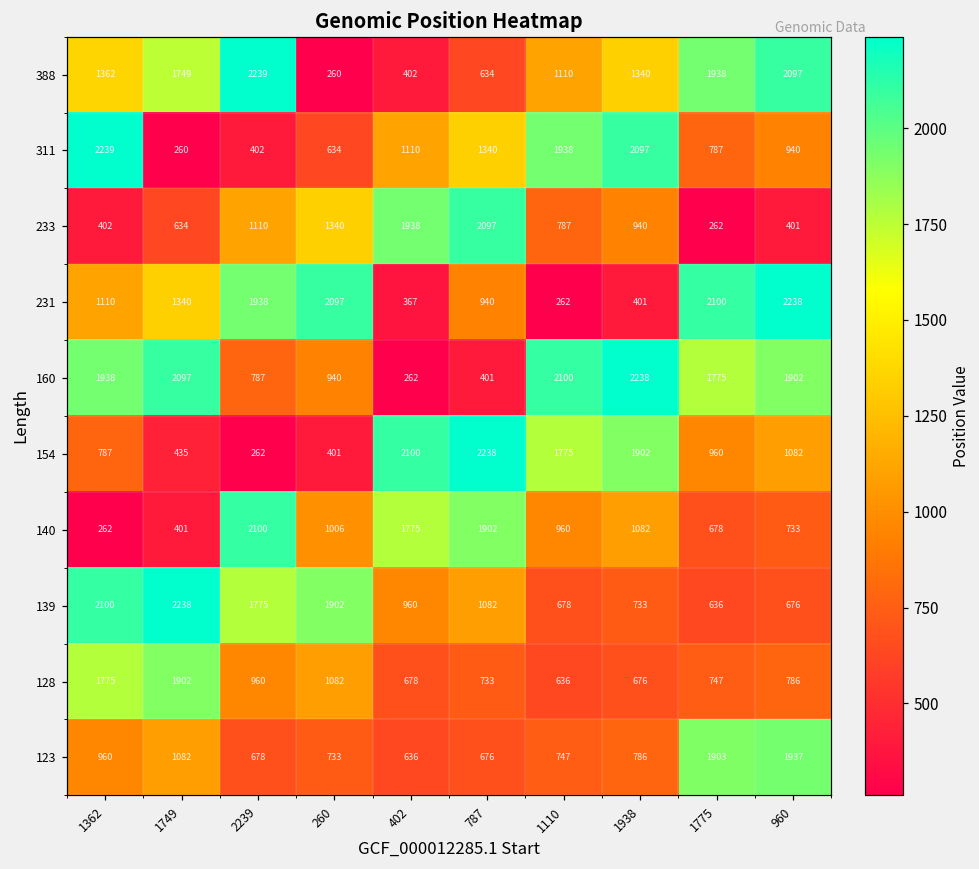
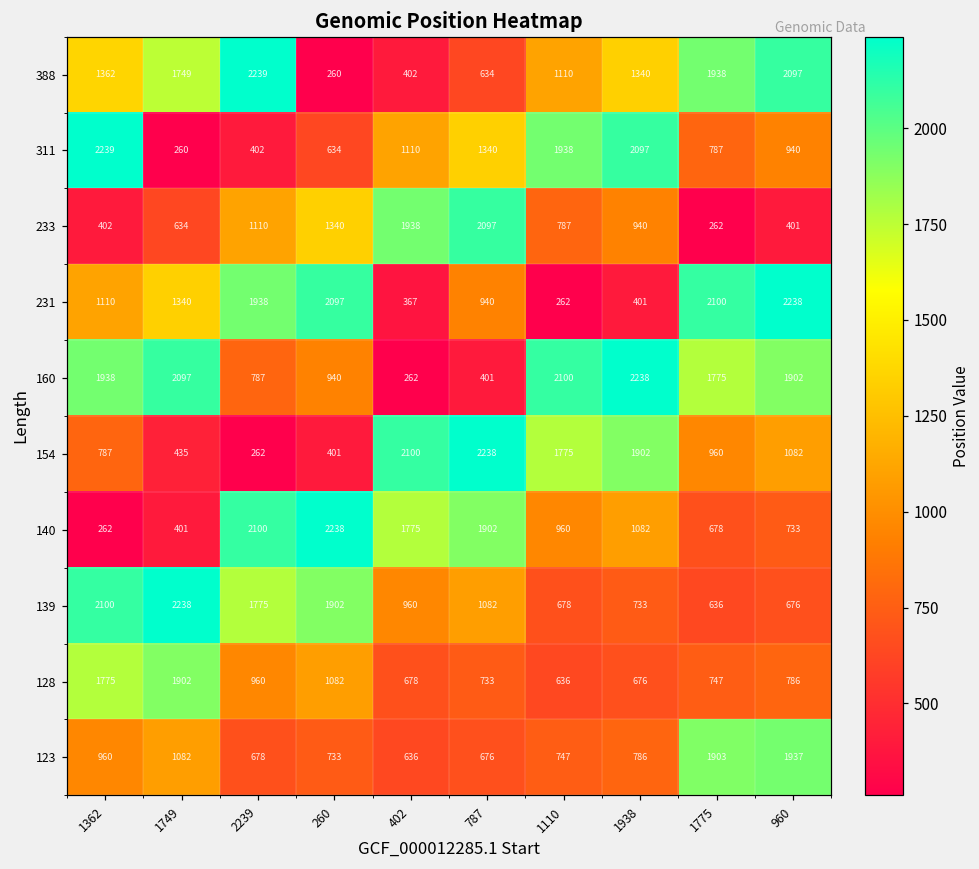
  {
    "388": {
      "1362": 1362,
      "1749": 1749,
      "2239": 2239,
      "260": 260,
      "402": 402,
      "787": 634,
      "1110": 1110,
      "1938": 1340,
      "1775": 1938,
      "960": 2097
    },
    "311": {
      "1362": 2239,
      "1749": 260,
      "2239": 402,
      "260": 634,
      "402": 1110,
      "787": 1340,
      "1110": 1938,
      "1938": 2097,
      "1775": 787,
      "960": 940
    },
    "233": {
      "1362": 402,
      "1749": 634,
      "2239": 1110,
      "260": 1340,
      "402": 1938,
      "787": 2097,
      "1110": 787,
      "1938": 940,
      "1775": 262,
      "960": 401
    },
    "231": {
      "1362": 1110,
      "1749": 1340,
      "2239": 1938,
      "260": 2097,
      "402": 367,
      "787": 940,
      "1110": 262,
      "1938": 401,
      "1775": 2100,
      "960": 2238
    },
    "160": {
      "1362": 1938,
      "1749": 2097,
      "2239": 787,
      "260": 940,
      "402": 262,
      "787": 401,
      "1110": 2100,
      "1938": 2238,
      "1775": 1775,
      "960": 1902
    },
    "154": {
      "1362": 787,
      "1749": 435,
      "2239": 262,
      "260": 401,
      "402": 2100,
      "787": 2238,
      "1110": 1775,
      "1938": 1902,
      "1775": 960,
      "960": 1082
    },
    "140": {
      "1362": 262,
      "1749": 401,
      "2239": 2100,
-     "260": 1006,
+     "260": 2238,
      "402": 1775,
      "787": 1902,
      "1110": 960,
      "1938": 1082,
      "1775": 678,
      "960": 733
    },
    "139": {
      "1362": 2100,
      "1749": 2238,
      "2239": 1775,
      "260": 1902,
      "402": 960,
      "787": 1082,
      "1110": 678,
      "1938": 733,
      "1775": 636,
      "960": 676
    },
    "128": {
      "1362": 1775,
      "1749": 1902,
      "2239": 960,
      "260": 1082,
      "402": 678,
      "787": 733,
      "1110": 636,
      "1938": 676,
      "1775": 747,
      "960": 786
    },
    "123": {
      "1362": 960,
      "1749": 1082,
      "2239": 678,
      "260": 733,
      "402": 636,
      "787": 676,
      "1110": 747,
      "1938": 786,
      "1775": 1903,
      "960": 1937
    }
  }
